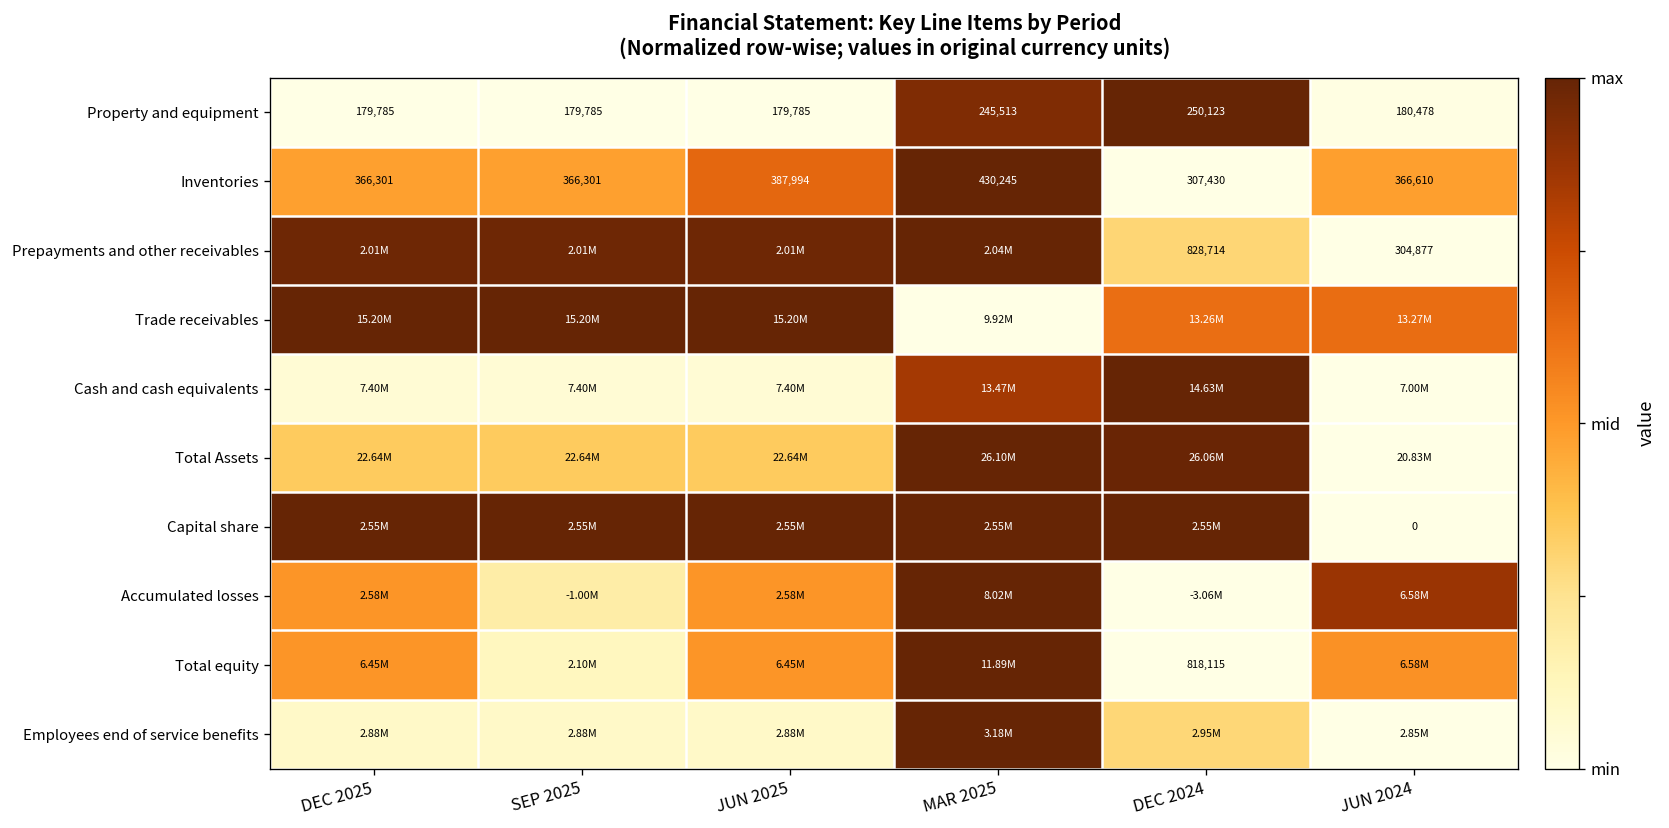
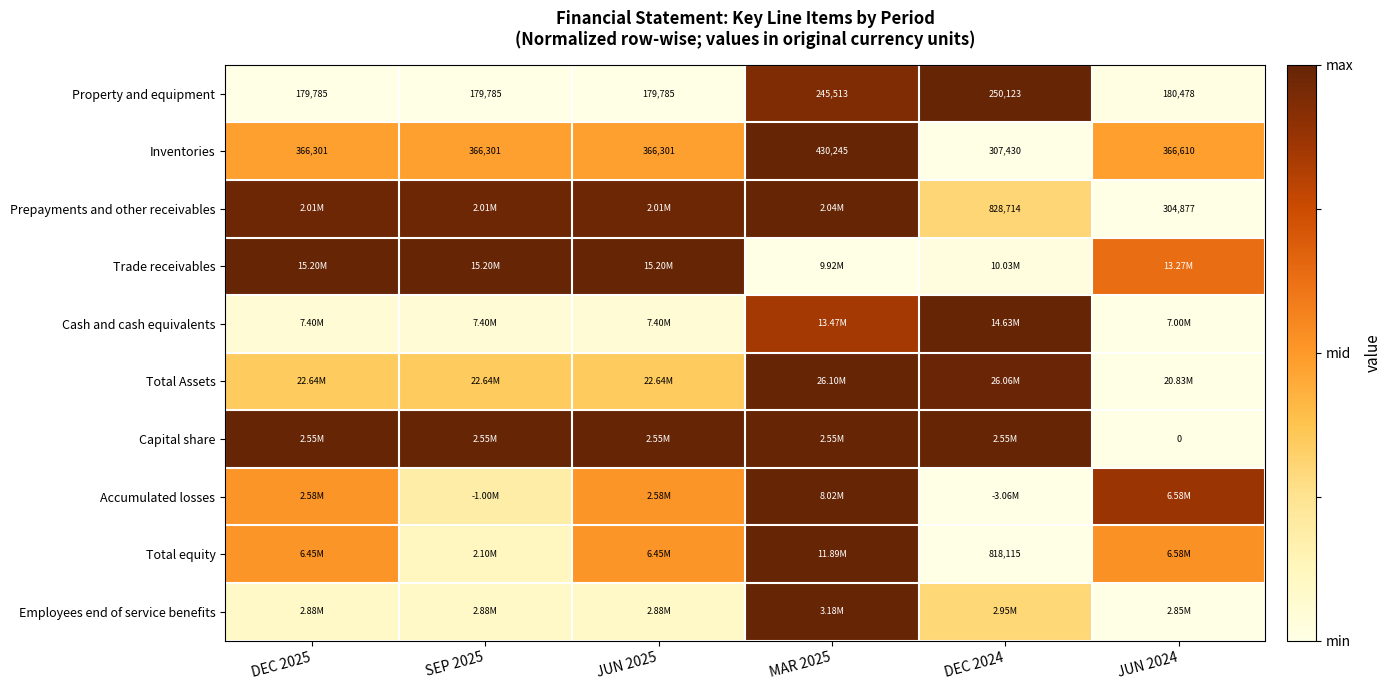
  {
    "Property and equipment": {
      "DEC 2025": "179,785",
      "SEP 2025": "179,785",
      "JUN 2025": "179,785",
      "MAR 2025": "245,513",
      "DEC 2024": "250,123",
      "JUN 2024": "180,478"
    },
    "Inventories": {
      "DEC 2025": "366,301",
      "SEP 2025": "366,301",
-     "JUN 2025": "387,994",
+     "JUN 2025": "366,301",
      "MAR 2025": "430,245",
      "DEC 2024": "307,430",
      "JUN 2024": "366,610"
    },
    "Prepayments and other receivables": {
      "DEC 2025": "2.01M",
      "SEP 2025": "2.01M",
      "JUN 2025": "2.01M",
      "MAR 2025": "2.04M",
      "DEC 2024": "828,714",
      "JUN 2024": "304,877"
    },
    "Trade receivables": {
      "DEC 2025": "15.20M",
      "SEP 2025": "15.20M",
      "JUN 2025": "15.20M",
      "MAR 2025": "9.92M",
-     "DEC 2024": "13.26M",
+     "DEC 2024": "10.03M",
      "JUN 2024": "13.27M"
    },
    "Cash and cash equivalents": {
      "DEC 2025": "7.40M",
      "SEP 2025": "7.40M",
      "JUN 2025": "7.40M",
      "MAR 2025": "13.47M",
      "DEC 2024": "14.63M",
      "JUN 2024": "7.00M"
    },
    "Total Assets": {
      "DEC 2025": "22.64M",
      "SEP 2025": "22.64M",
      "JUN 2025": "22.64M",
      "MAR 2025": "26.10M",
      "DEC 2024": "26.06M",
      "JUN 2024": "20.83M"
    },
    "Capital share": {
      "DEC 2025": "2.55M",
      "SEP 2025": "2.55M",
      "JUN 2025": "2.55M",
      "MAR 2025": "2.55M",
      "DEC 2024": "2.55M",
      "JUN 2024": "0"
    },
    "Accumulated losses": {
      "DEC 2025": "2.58M",
      "SEP 2025": "-1.00M",
      "JUN 2025": "2.58M",
      "MAR 2025": "8.02M",
      "DEC 2024": "-3.06M",
      "JUN 2024": "6.58M"
    },
    "Total equity": {
      "DEC 2025": "6.45M",
      "SEP 2025": "2.10M",
      "JUN 2025": "6.45M",
      "MAR 2025": "11.89M",
      "DEC 2024": "818,115",
      "JUN 2024": "6.58M"
    },
    "Employees end of service benefits": {
      "DEC 2025": "2.88M",
      "SEP 2025": "2.88M",
      "JUN 2025": "2.88M",
      "MAR 2025": "3.18M",
      "DEC 2024": "2.95M",
      "JUN 2024": "2.85M"
    }
  }
